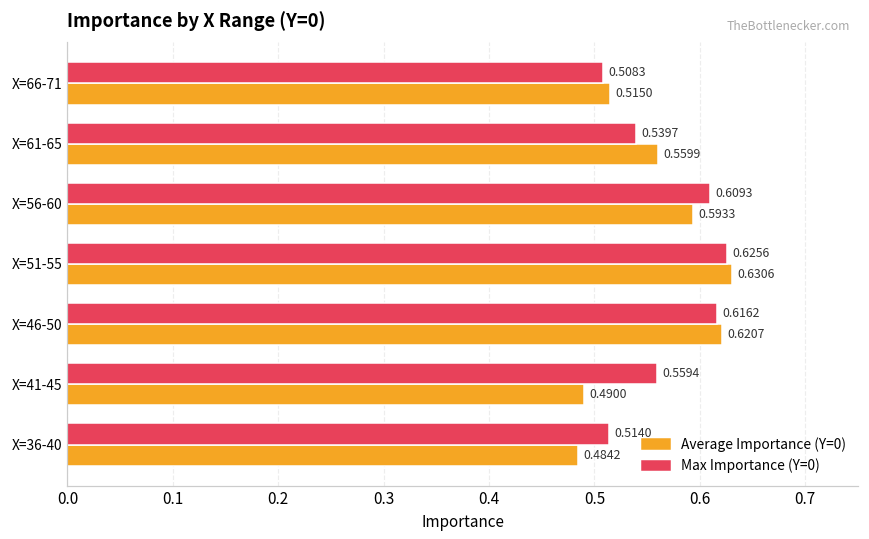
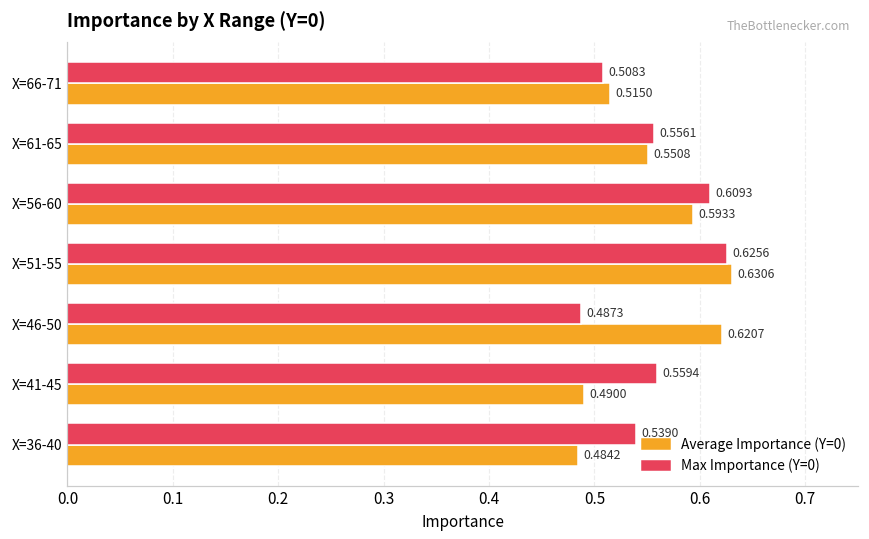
  {
    "Average Importance (Y=0)": {
      "X=66-71": 0.5150,
-     "X=61-65": 0.5599,
+     "X=61-65": 0.5508,
      "X=56-60": 0.5933,
      "X=51-55": 0.6306,
      "X=46-50": 0.6207,
      "X=41-45": 0.4900,
      "X=36-40": 0.4842
    },
    "Max Importance (Y=0)": {
      "X=66-71": 0.5083,
-     "X=61-65": 0.5397,
+     "X=61-65": 0.5561,
      "X=56-60": 0.6093,
      "X=51-55": 0.6256,
-     "X=46-50": 0.6162,
+     "X=46-50": 0.4873,
      "X=41-45": 0.5594,
-     "X=36-40": 0.5140
+     "X=36-40": 0.5390
    }
  }
